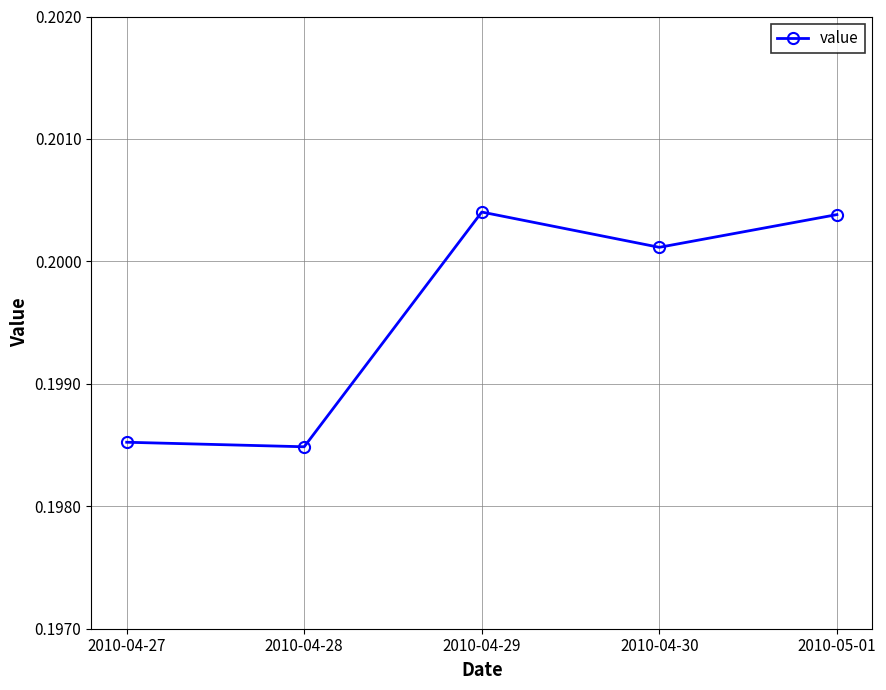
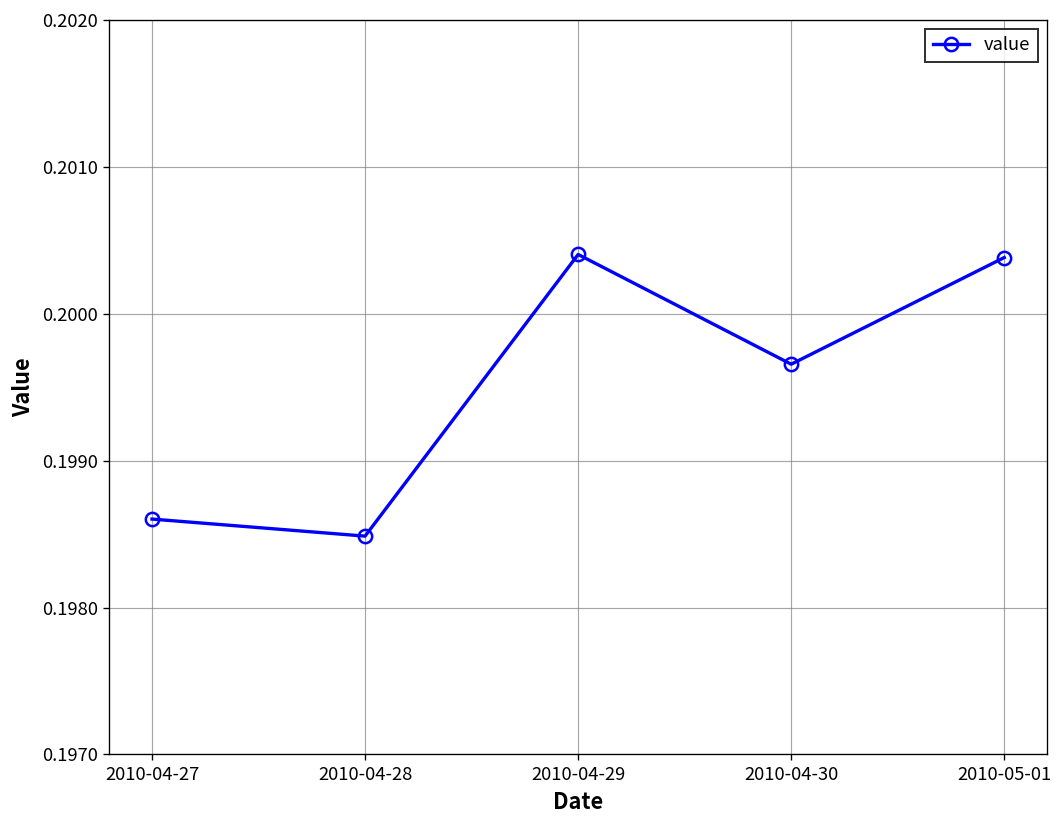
  {
-   "2010-04-27": 0.19852,
+   "2010-04-27": 0.19860,
    "2010-04-28": 0.19849,
    "2010-04-29": 0.20040,
-   "2010-04-30": 0.20012,
+   "2010-04-30": 0.19966,
    "2010-05-01": 0.20038
  }
